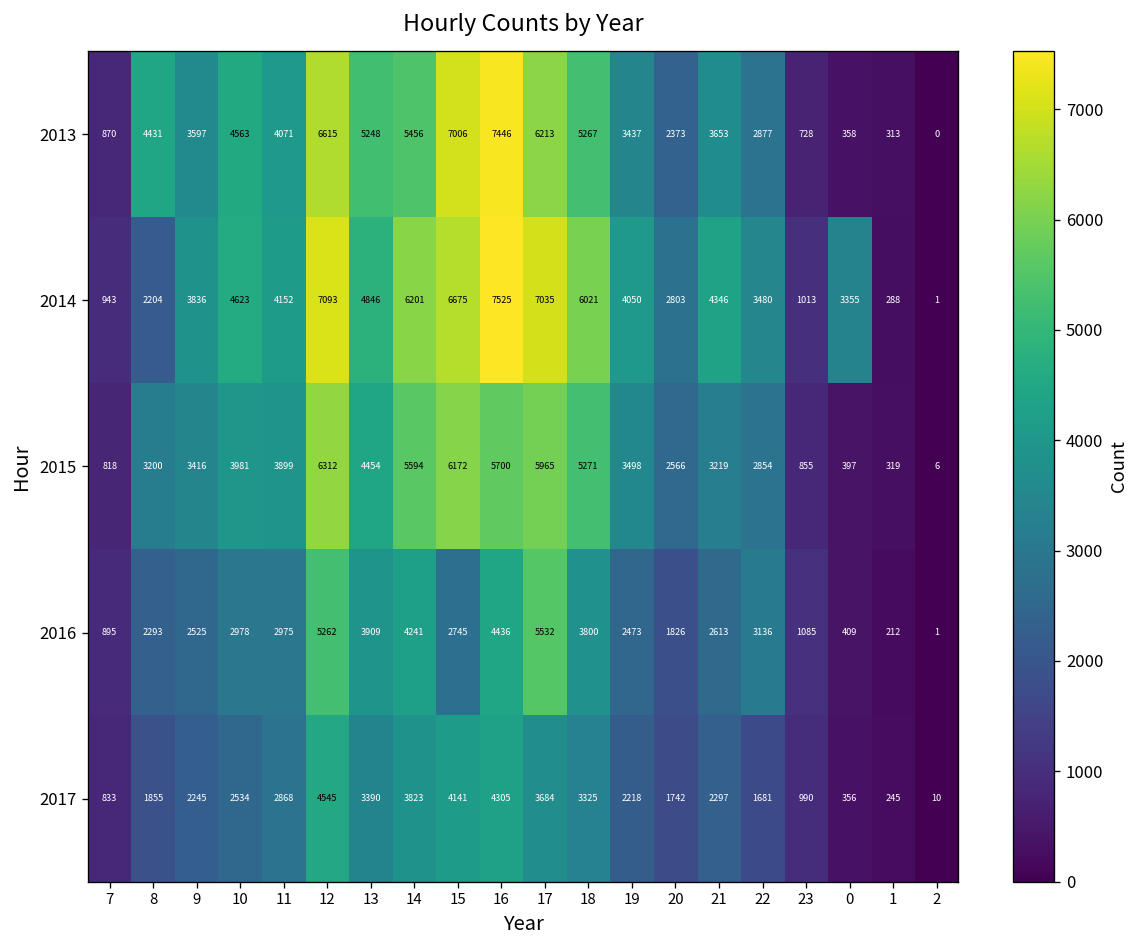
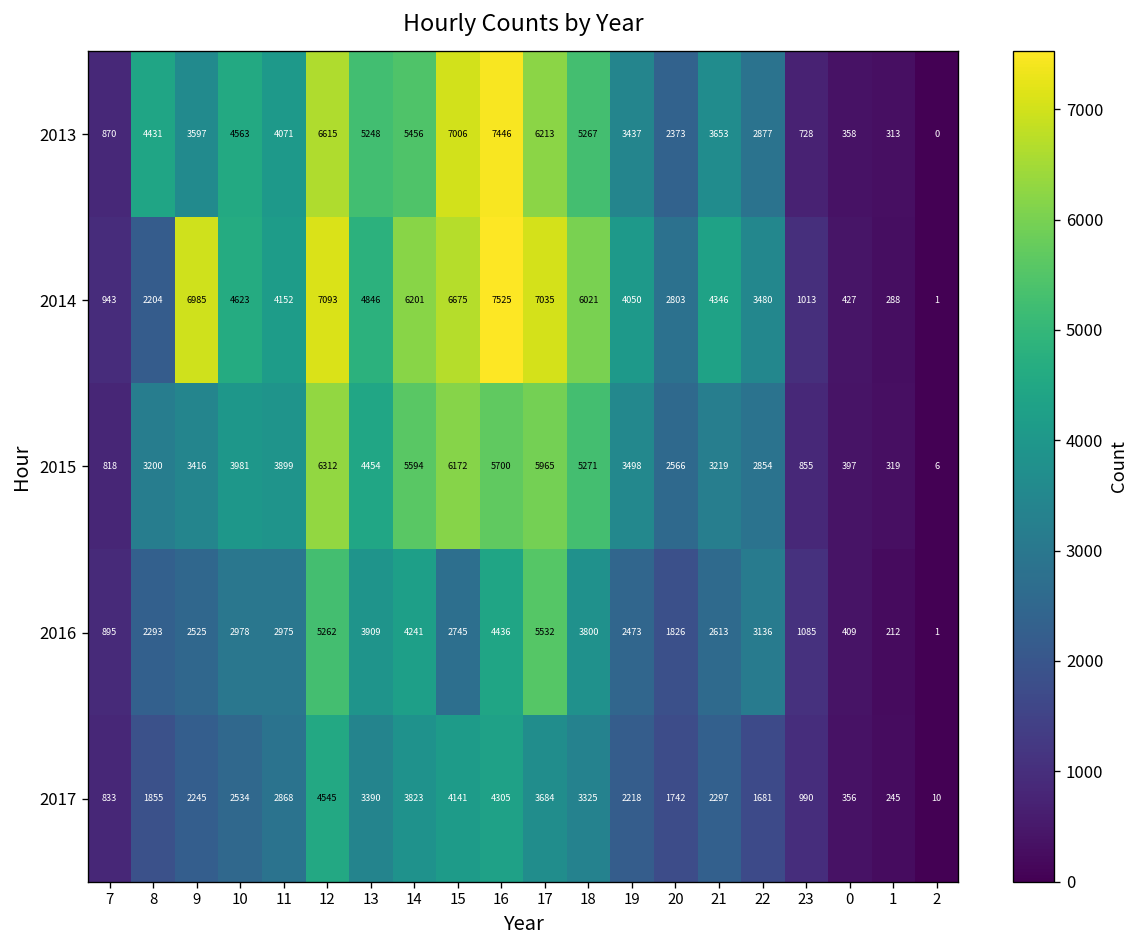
  {
    "2013": {
      "7": 870,
      "8": 4431,
      "9": 3597,
      "10": 4563,
      "11": 4071,
      "12": 6615,
      "13": 5248,
      "14": 5456,
      "15": 7006,
      "16": 7446,
      "17": 6213,
      "18": 5267,
      "19": 3437,
      "20": 2373,
      "21": 3653,
      "22": 2877,
      "23": 728,
      "0": 358,
      "1": 313,
      "2": 0
    },
    "2014": {
      "7": 943,
      "8": 2204,
-     "9": 3836,
+     "9": 6985,
      "10": 4623,
      "11": 4152,
      "12": 7093,
      "13": 4846,
      "14": 6201,
      "15": 6675,
      "16": 7525,
      "17": 7035,
      "18": 6021,
      "19": 4050,
      "20": 2803,
      "21": 4346,
      "22": 3480,
      "23": 1013,
-     "0": 3355,
+     "0": 427,
      "1": 288,
      "2": 1
    },
    "2015": {
      "7": 818,
      "8": 3200,
      "9": 3416,
      "10": 3981,
      "11": 3899,
      "12": 6312,
      "13": 4454,
      "14": 5594,
      "15": 6172,
      "16": 5700,
      "17": 5965,
      "18": 5271,
      "19": 3498,
      "20": 2566,
      "21": 3219,
      "22": 2854,
      "23": 855,
      "0": 397,
      "1": 319,
      "2": 6
    },
    "2016": {
      "7": 895,
      "8": 2293,
      "9": 2525,
      "10": 2978,
      "11": 2975,
      "12": 5262,
      "13": 3909,
      "14": 4241,
      "15": 2745,
      "16": 4436,
      "17": 5532,
      "18": 3800,
      "19": 2473,
      "20": 1826,
      "21": 2613,
      "22": 3136,
      "23": 1085,
      "0": 409,
      "1": 212,
      "2": 1
    },
    "2017": {
      "7": 833,
      "8": 1855,
      "9": 2245,
      "10": 2534,
      "11": 2868,
      "12": 4545,
      "13": 3390,
      "14": 3823,
      "15": 4141,
      "16": 4305,
      "17": 3684,
      "18": 3325,
      "19": 2218,
      "20": 1742,
      "21": 2297,
      "22": 1681,
      "23": 990,
      "0": 356,
      "1": 245,
      "2": 10
    }
  }
